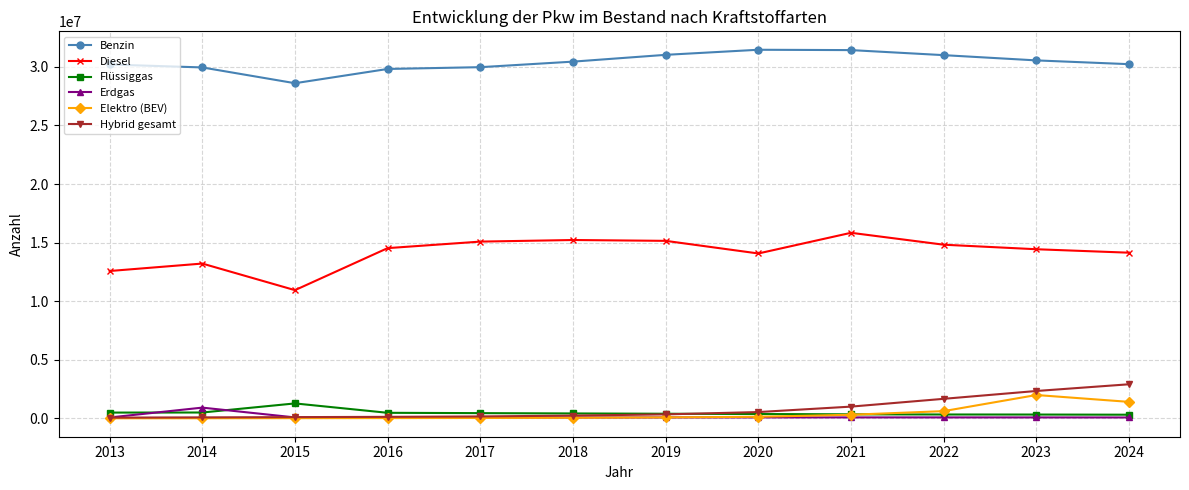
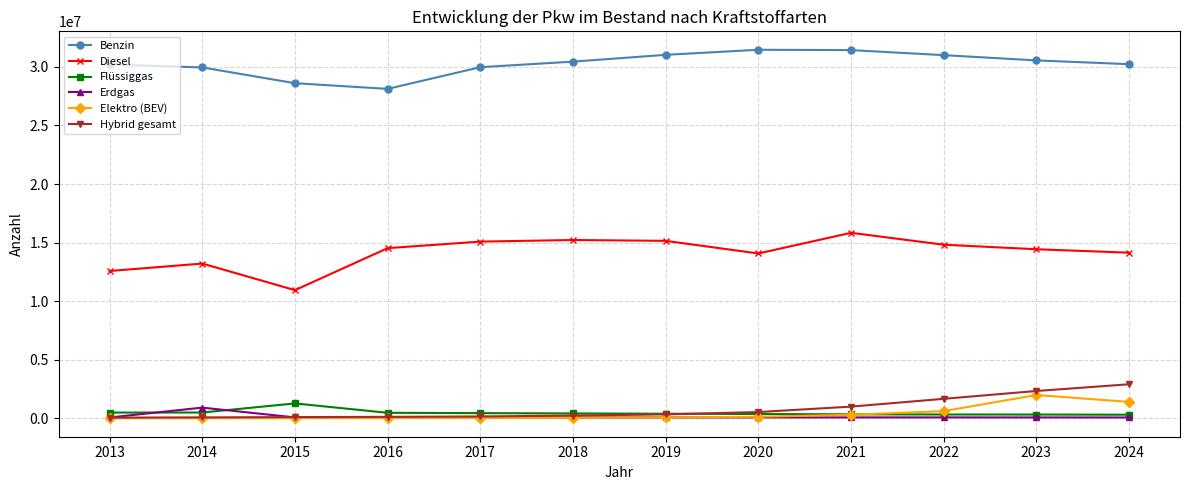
  {
    "Benzin": {
      "2014": 30000000,
      "2015": 28600000,
-     "2016": 29800000,
+     "2016": 28100000,
      "2017": 30000000,
      "2018": 30500000,
      "2019": 31000000,
      "2020": 31500000,
      "2021": 31400000,
      "2022": 31000000,
      "2023": 30600000,
      "2024": 30200000
    },
    "Diesel": {
      "2013": 12600000,
      "2014": 13200000,
      "2015": 10900000,
      "2016": 14500000,
      "2017": 15100000,
      "2018": 15200000,
      "2019": 15200000,
      "2020": 14100000,
      "2021": 15800000,
      "2022": 14800000,
      "2023": 14400000,
      "2024": 14100000
    },
    "Flüssiggas": {
      "2013": 500000,
      "2014": 500000,
      "2015": 1300000,
      "2016": 500000,
      "2017": 400000,
      "2022": 300000,
      "2023": 300000,
      "2024": 300000
    },
    "Erdgas": {
      "2014": 900000,
      "2021": 100000,
      "2022": 100000,
      "2023": 100000,
      "2024": 100000
    },
    "Elektro (BEV)": {
      "2022": 600000,
      "2023": 2000000,
      "2024": 1400000
    },
    "Hybrid gesamt": {
      "2021": 1000000,
      "2022": 1700000,
      "2023": 2300000,
      "2024": 2900000
    }
  }
